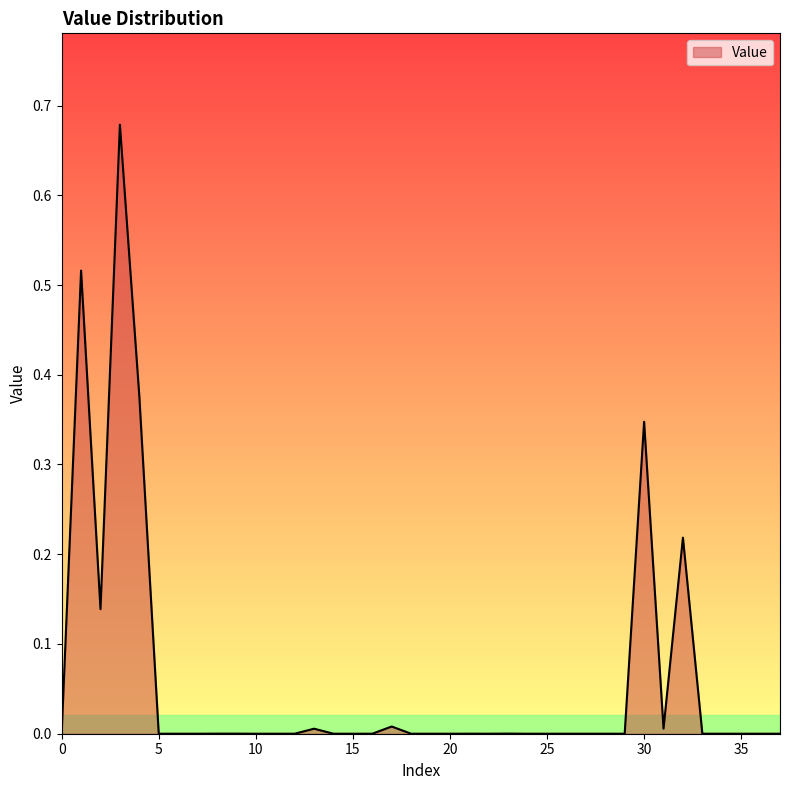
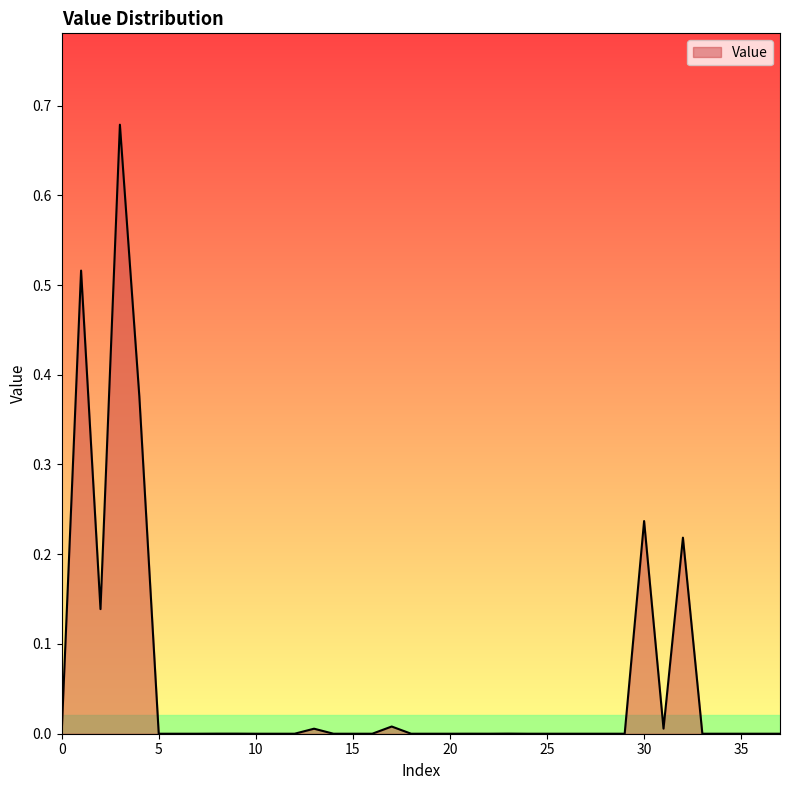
  {
-   "30": 0.35
+   "30": 0.24
  }
